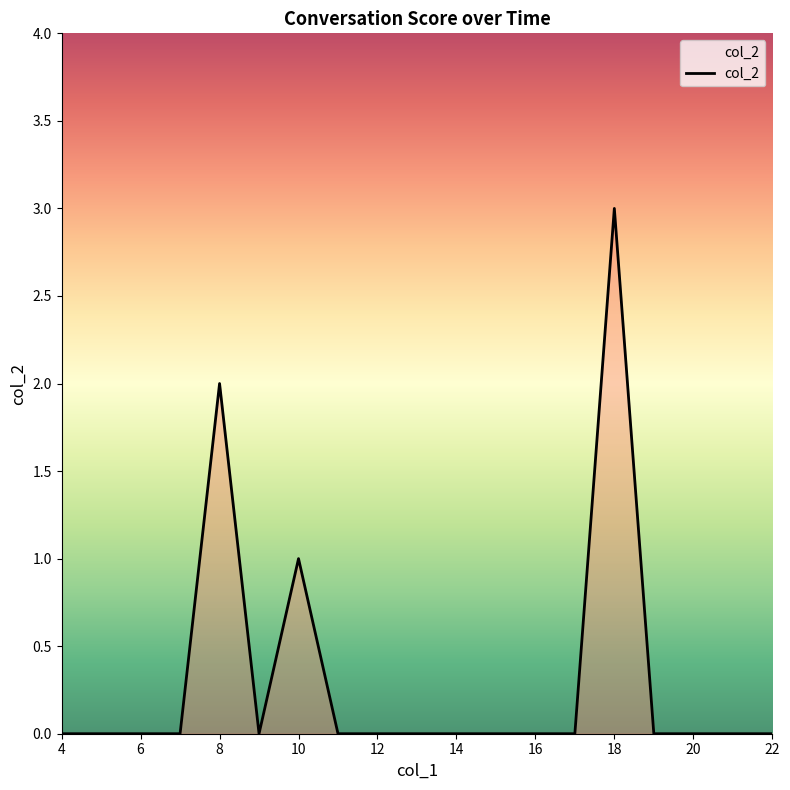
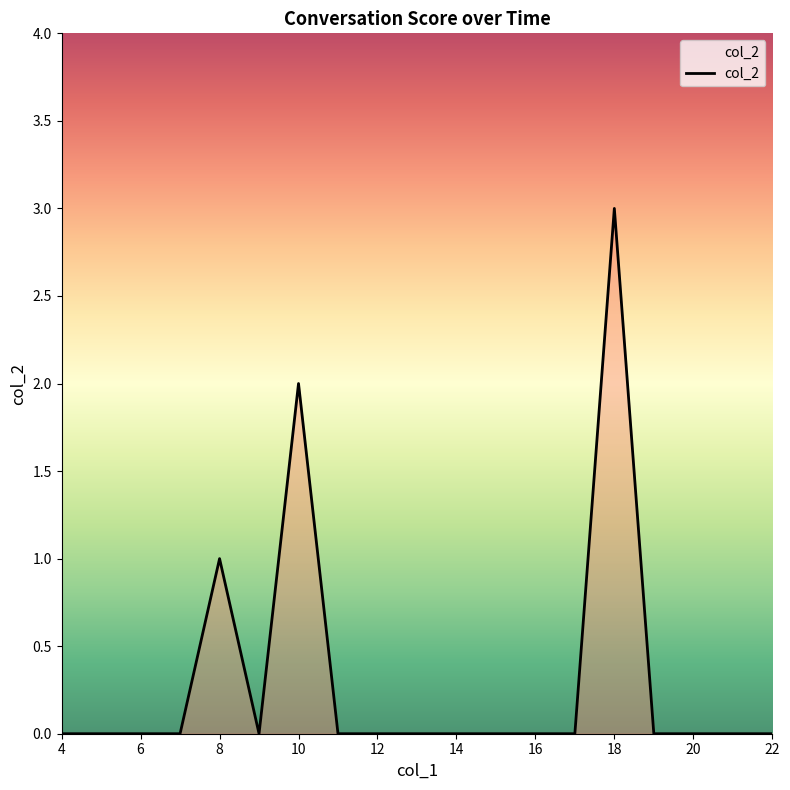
  {
    "4": 0,
    "6": 0,
-   "8": 2,
-   "10": 1,
+   "8": 1,
+   "10": 2,
    "12": 0,
    "14": 0,
    "16": 0,
    "18": 3,
    "20": 0,
    "22": 0
  }
